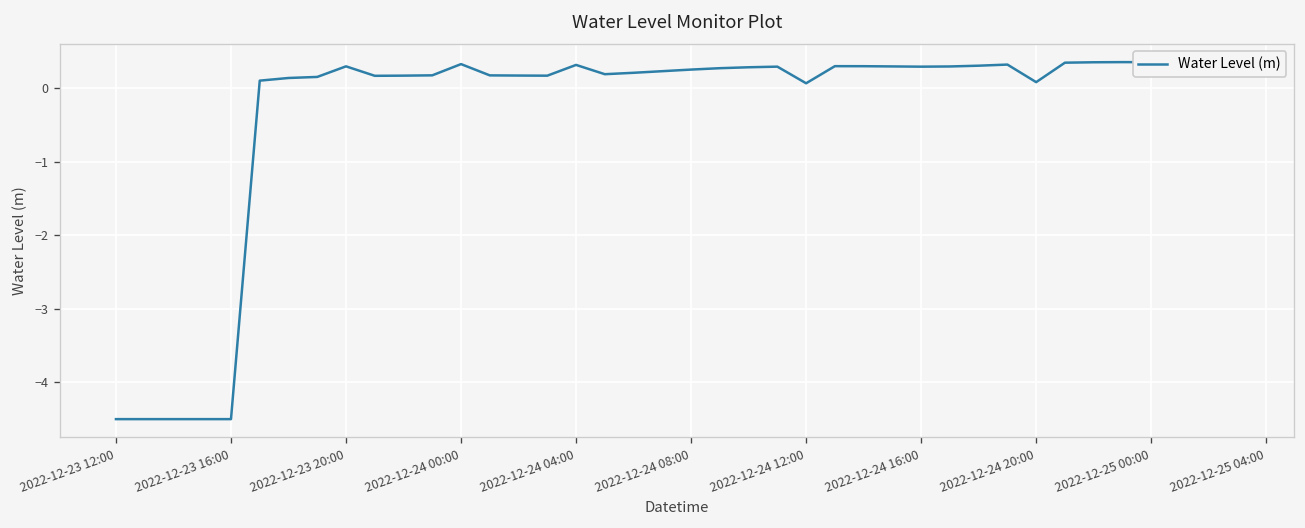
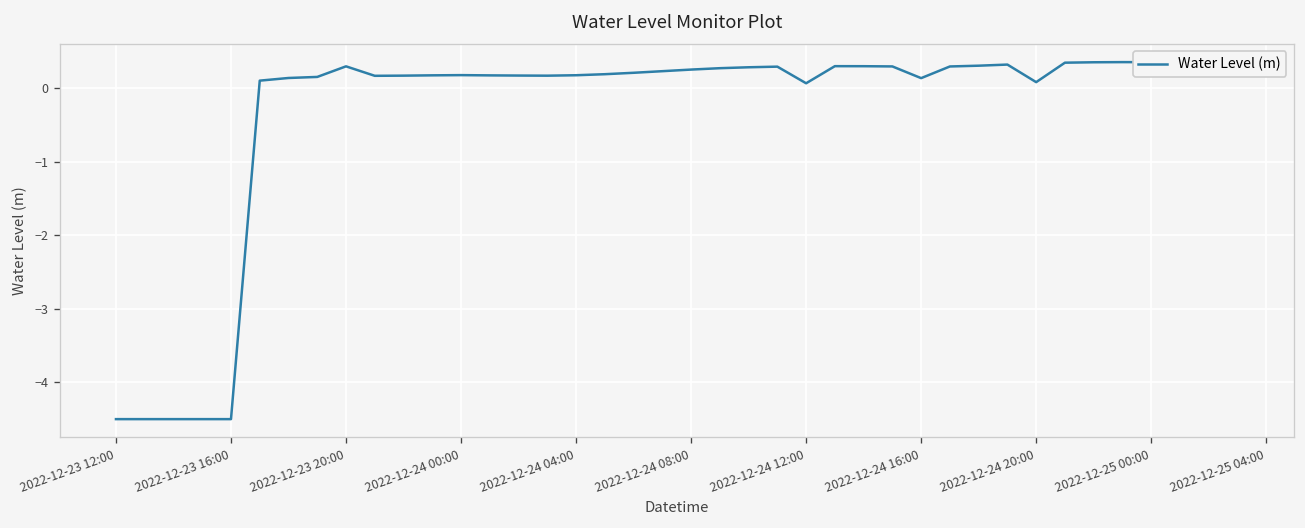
  {
    "2022-12-23 12:00": -4.5,
    "2022-12-23 16:00": -4.5,
    "2022-12-23 20:00": 0.3,
-   "2022-12-24 00:00": 0.3,
-   "2022-12-24 04:00": 0.3,
+   "2022-12-24 00:00": 0.2,
+   "2022-12-24 04:00": 0.2,
    "2022-12-24 08:00": 0.3,
    "2022-12-24 12:00": 0.1,
-   "2022-12-24 16:00": 0.3,
+   "2022-12-24 16:00": 0.1,
    "2022-12-24 20:00": 0.1
  }
